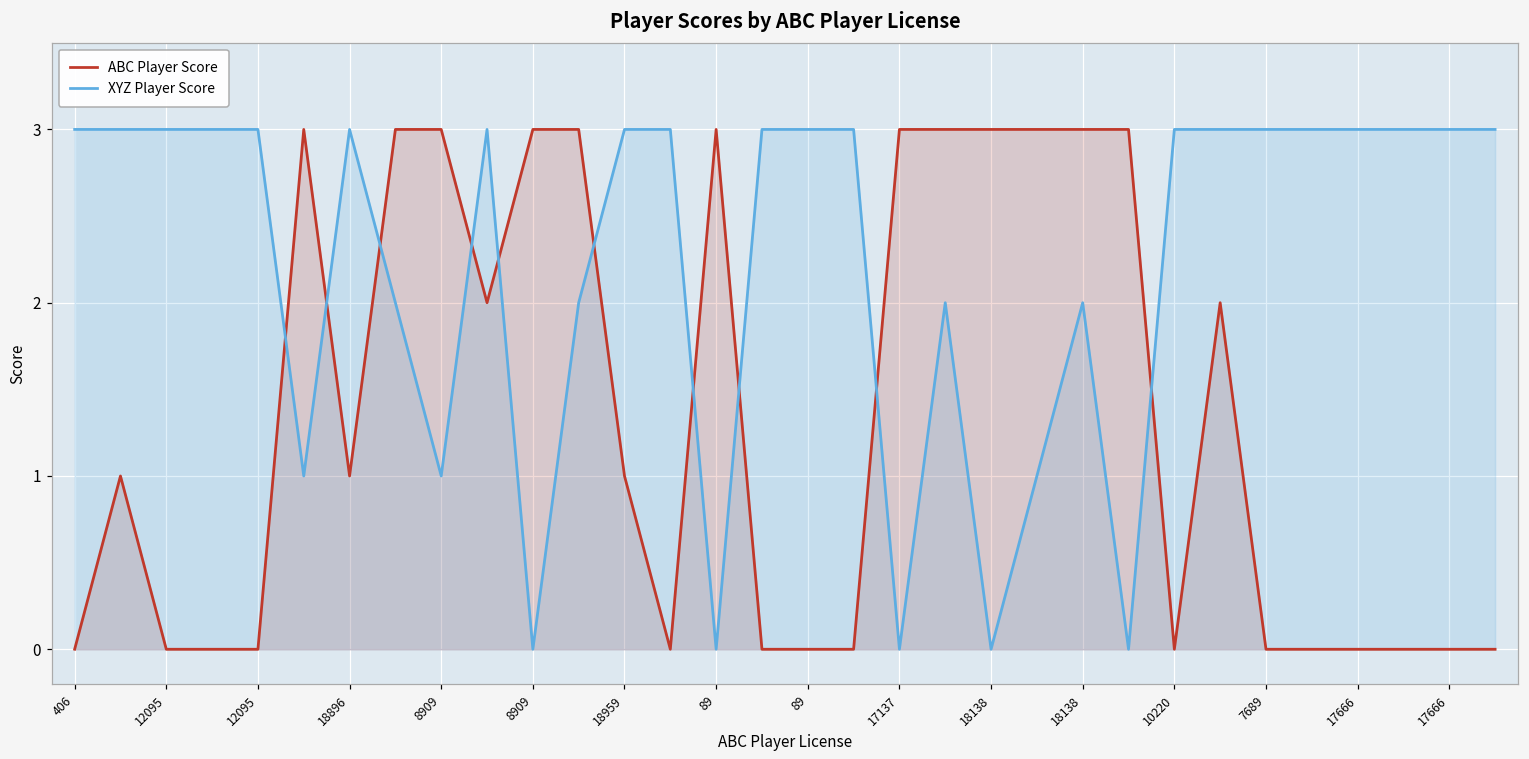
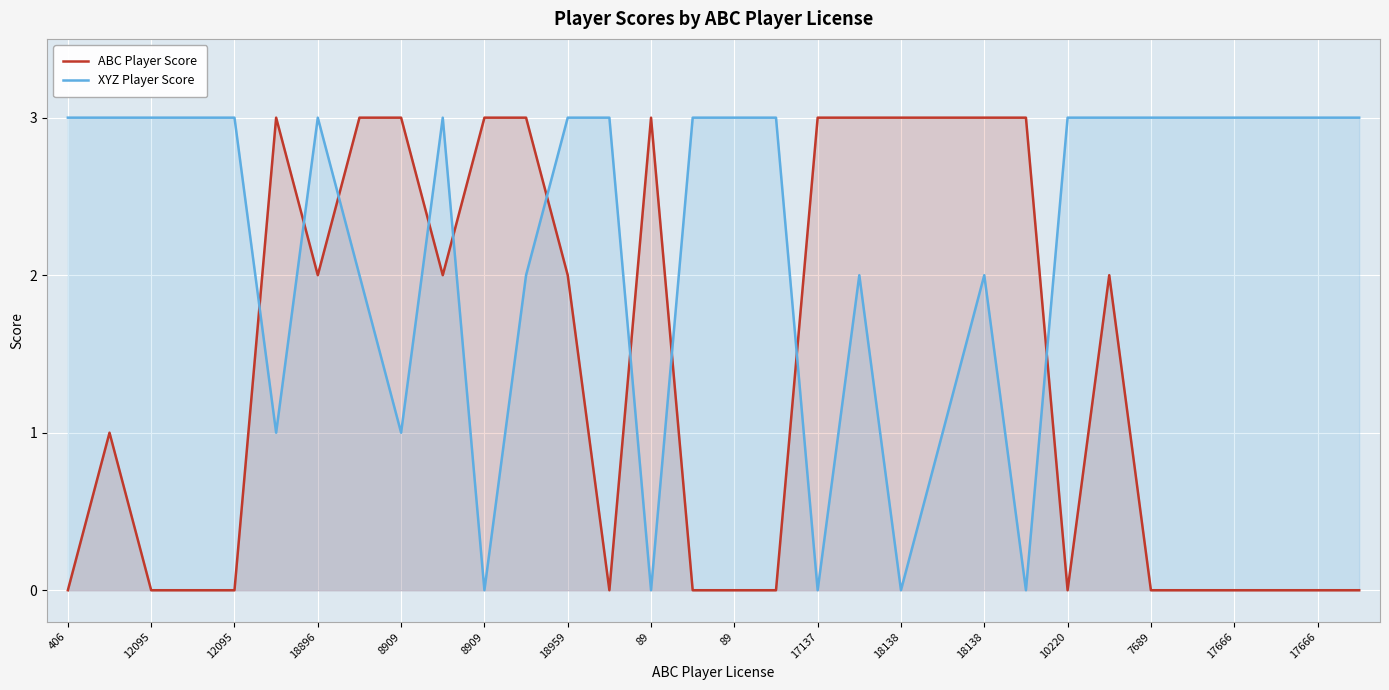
  {
    "ABC Player Score": {
      "406": 0,
-     "18896": 1,
-     "18959": 1,
+     "18896": 2,
+     "18959": 2,
      "17137": 3,
      "10220": 0,
      "7689": 0
    },
    "XYZ Player Score": {
      "406": 3,
      "18896": 3,
      "18959": 3,
      "17137": 0,
      "10220": 3,
      "7689": 3
    }
  }
